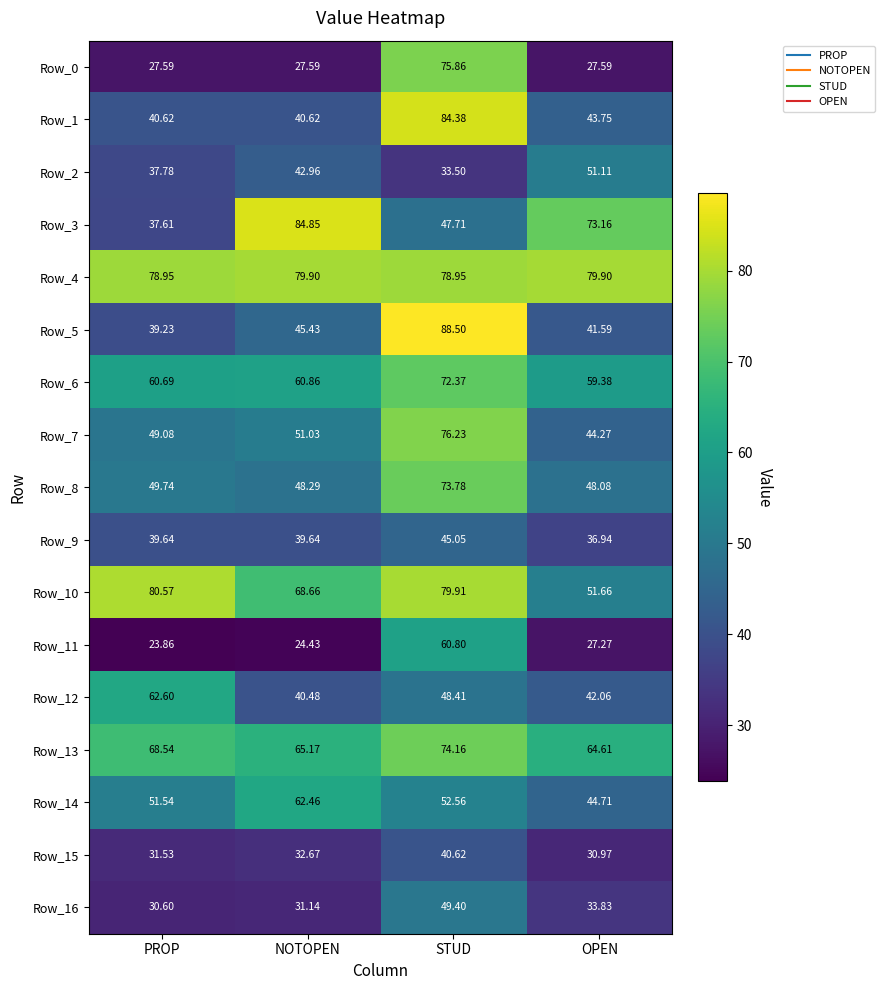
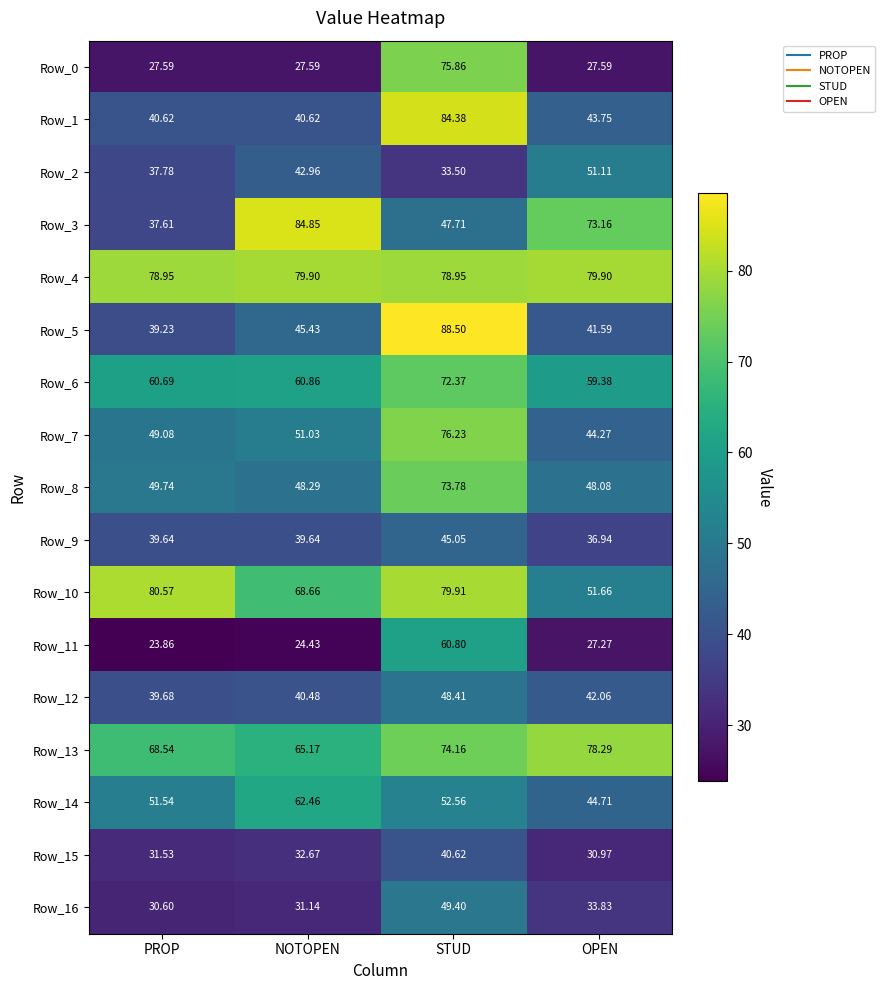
  {
    "Row_0": {
      "PROP": 27.59,
      "NOTOPEN": 27.59,
      "STUD": 75.86,
      "OPEN": 27.59
    },
    "Row_1": {
      "PROP": 40.62,
      "NOTOPEN": 40.62,
      "STUD": 84.38,
      "OPEN": 43.75
    },
    "Row_2": {
      "PROP": 37.78,
      "NOTOPEN": 42.96,
      "STUD": 33.50,
      "OPEN": 51.11
    },
    "Row_3": {
      "PROP": 37.61,
      "NOTOPEN": 84.85,
      "STUD": 47.71,
      "OPEN": 73.16
    },
    "Row_4": {
      "PROP": 78.95,
      "NOTOPEN": 79.90,
      "STUD": 78.95,
      "OPEN": 79.90
    },
    "Row_5": {
      "PROP": 39.23,
      "NOTOPEN": 45.43,
      "STUD": 88.50,
      "OPEN": 41.59
    },
    "Row_6": {
      "PROP": 60.69,
      "NOTOPEN": 60.86,
      "STUD": 72.37,
      "OPEN": 59.38
    },
    "Row_7": {
      "PROP": 49.08,
      "NOTOPEN": 51.03,
      "STUD": 76.23,
      "OPEN": 44.27
    },
    "Row_8": {
      "PROP": 49.74,
      "NOTOPEN": 48.29,
      "STUD": 73.78,
      "OPEN": 48.08
    },
    "Row_9": {
      "PROP": 39.64,
      "NOTOPEN": 39.64,
      "STUD": 45.05,
      "OPEN": 36.94
    },
    "Row_10": {
      "PROP": 80.57,
      "NOTOPEN": 68.66,
      "STUD": 79.91,
      "OPEN": 51.66
    },
    "Row_11": {
      "PROP": 23.86,
      "NOTOPEN": 24.43,
      "STUD": 60.80,
      "OPEN": 27.27
    },
    "Row_12": {
-     "PROP": 62.60,
+     "PROP": 39.68,
      "NOTOPEN": 40.48,
      "STUD": 48.41,
      "OPEN": 42.06
    },
    "Row_13": {
      "PROP": 68.54,
      "NOTOPEN": 65.17,
      "STUD": 74.16,
-     "OPEN": 64.61
+     "OPEN": 78.29
    },
    "Row_14": {
      "PROP": 51.54,
      "NOTOPEN": 62.46,
      "STUD": 52.56,
      "OPEN": 44.71
    },
    "Row_15": {
      "PROP": 31.53,
      "NOTOPEN": 32.67,
      "STUD": 40.62,
      "OPEN": 30.97
    },
    "Row_16": {
      "PROP": 30.60,
      "NOTOPEN": 31.14,
      "STUD": 49.40,
      "OPEN": 33.83
    }
  }
